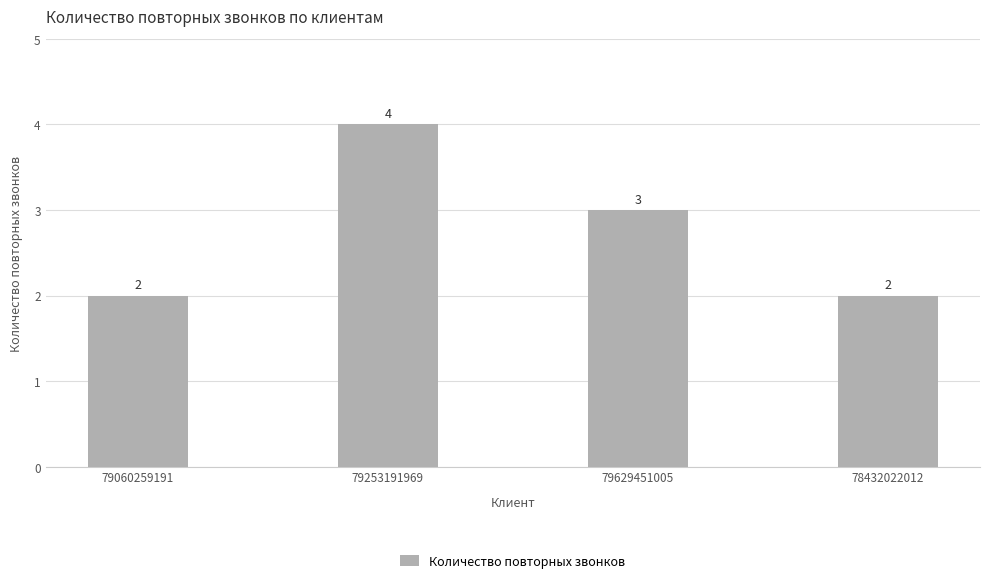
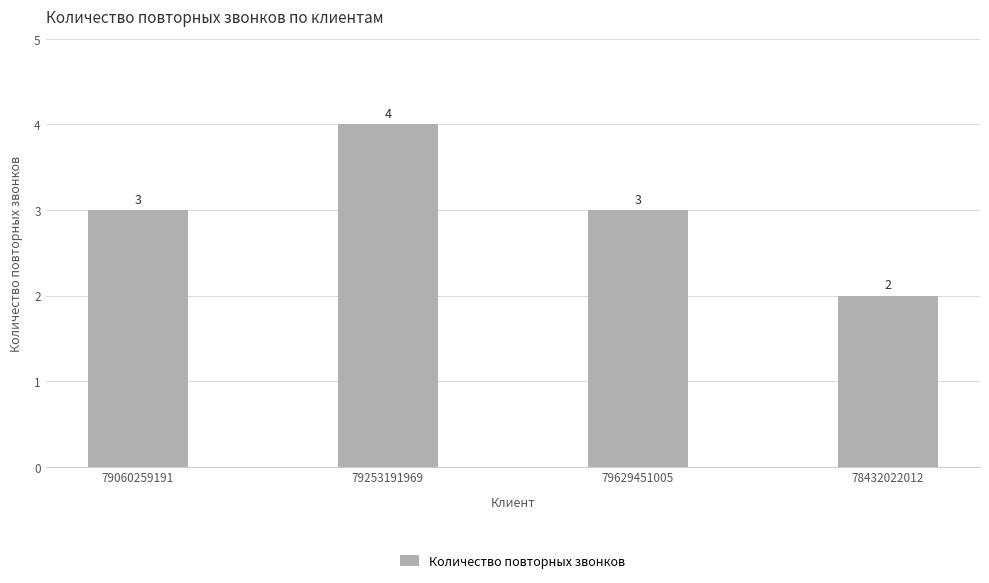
  {
-   "79060259191": 2,
+   "79060259191": 3,
    "79253191969": 4,
    "79629451005": 3,
    "78432022012": 2
  }
